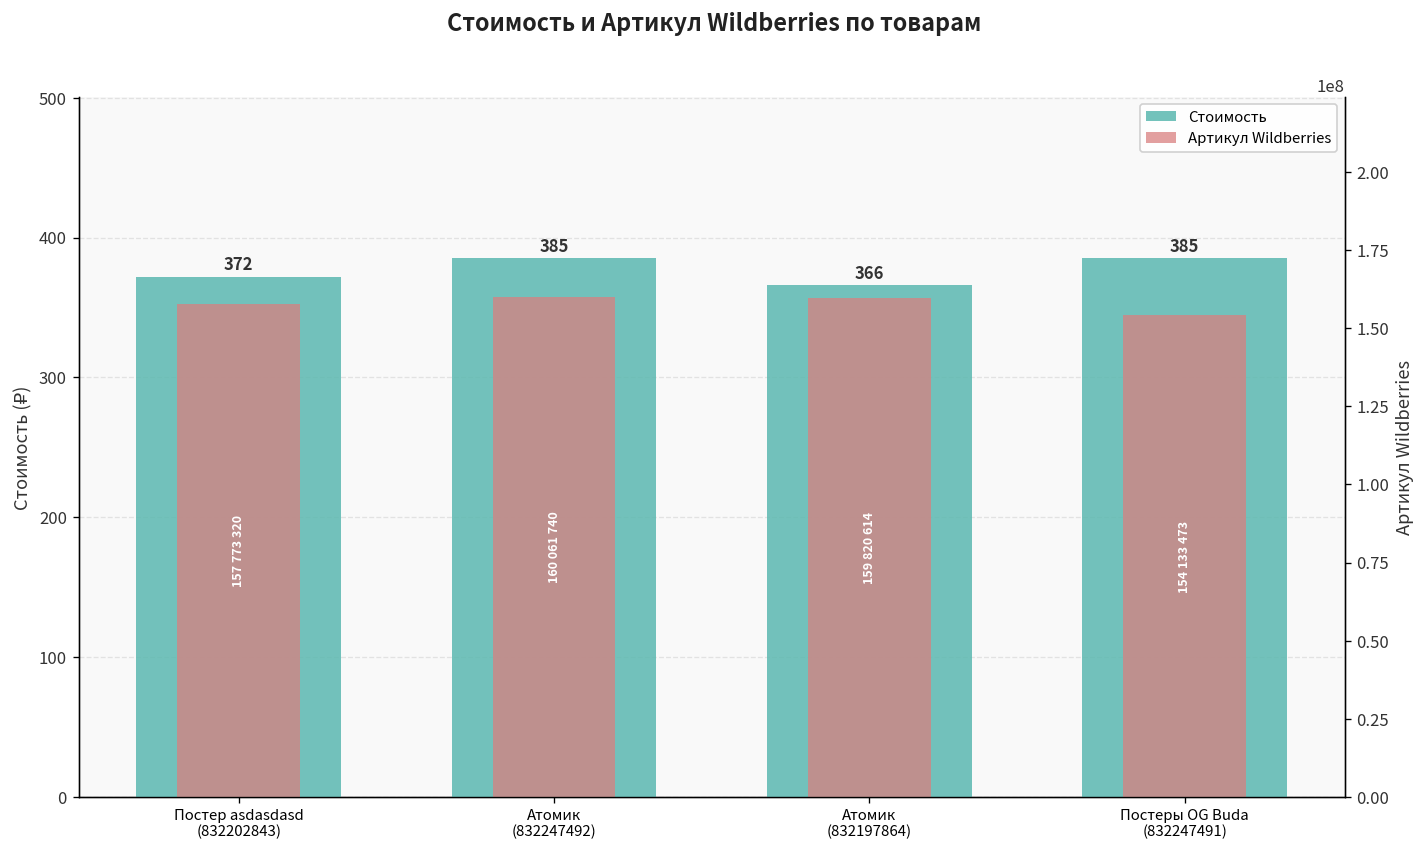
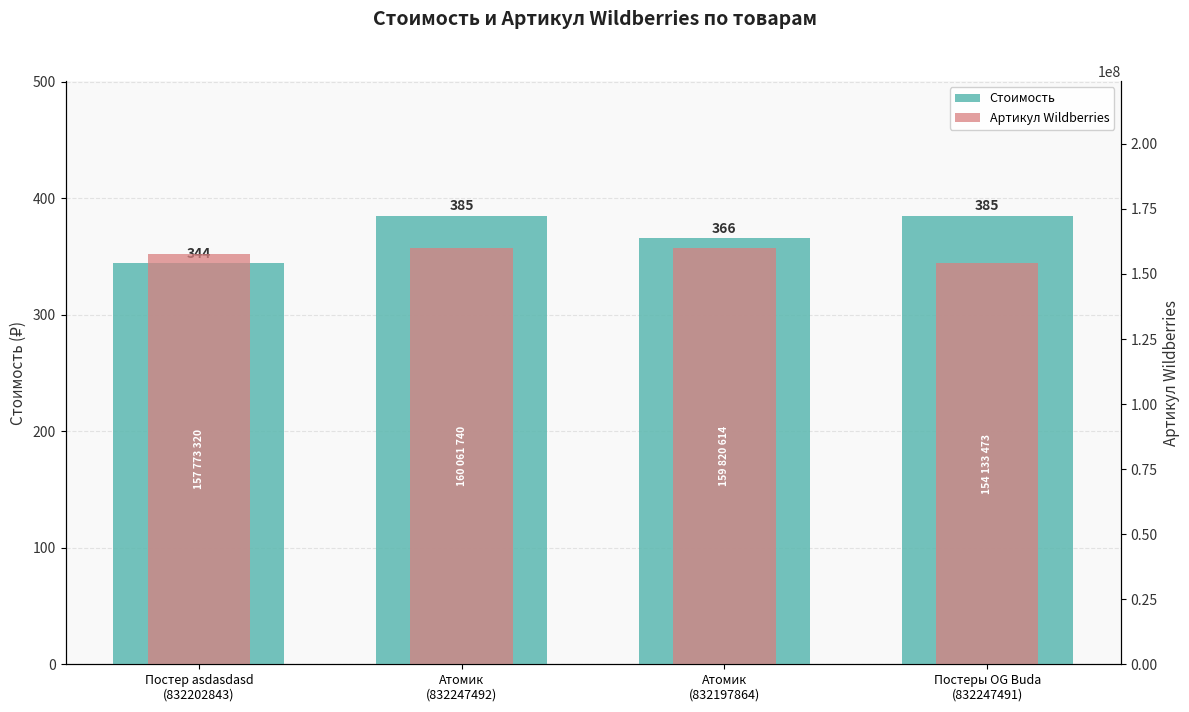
  {
    "Стоимость": {
-     "Постер asdasdasd (832202843)": 372,
+     "Постер asdasdasd (832202843)": 344,
      "Атомик (832247492)": 385,
      "Атомик (832197864)": 366,
      "Постеры OG Buda (832247491)": 385
    }
  }
